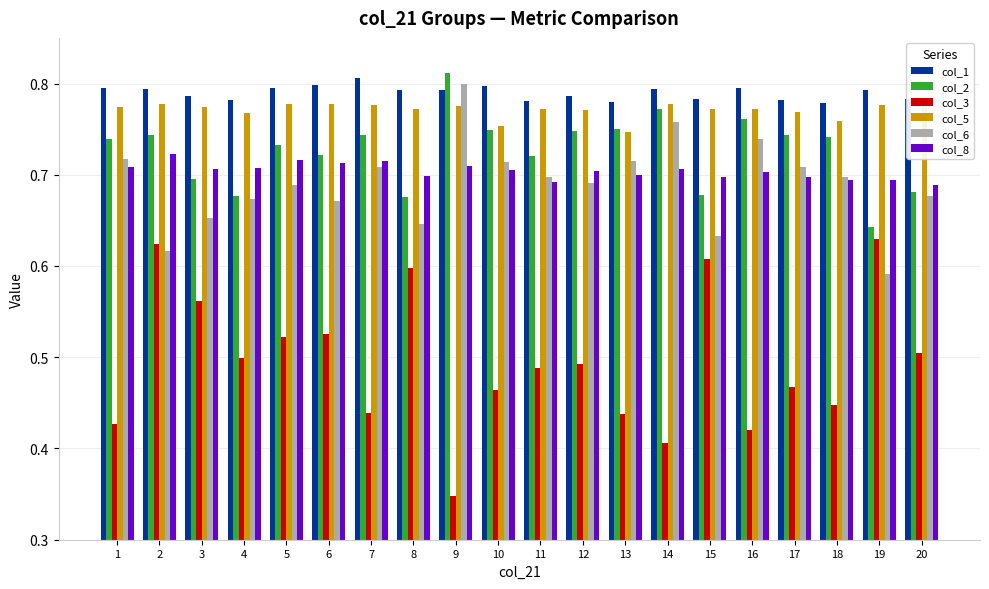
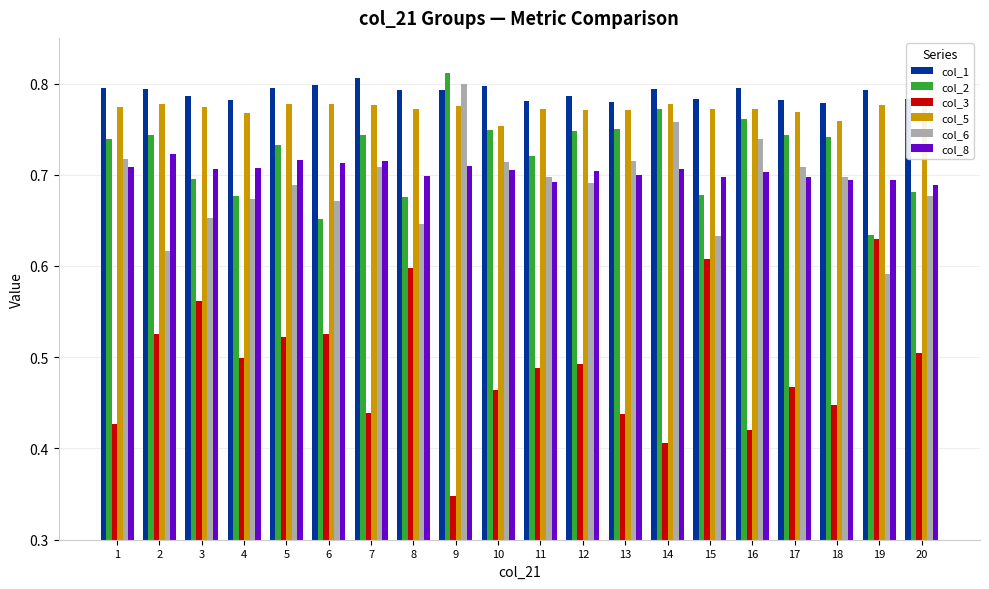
  {
    "col_1": {
      "1": 0.80,
      "2": 0.79,
      "3": 0.79,
      "4": 0.78,
      "5": 0.80,
      "6": 0.80,
      "7": 0.81,
      "8": 0.79,
      "9": 0.79,
      "10": 0.80,
      "11": 0.78,
      "12": 0.79,
      "13": 0.78,
      "14": 0.79,
      "15": 0.78,
      "16": 0.80,
      "17": 0.78,
      "18": 0.78,
      "19": 0.79
    },
    "col_2": {
      "1": 0.74,
      "2": 0.74,
      "3": 0.70,
      "4": 0.68,
      "5": 0.73,
-     "6": 0.72,
+     "6": 0.65,
      "7": 0.74,
      "8": 0.68,
      "9": 0.81,
      "10": 0.75,
      "11": 0.72,
      "12": 0.75,
      "13": 0.75,
      "14": 0.77,
      "15": 0.68,
      "16": 0.76,
      "17": 0.74,
      "18": 0.74,
-     "19": 0.64,
+     "19": 0.63,
      "20": 0.68
    },
    "col_3": {
      "1": 0.43,
-     "2": 0.62,
+     "2": 0.53,
      "3": 0.56,
      "4": 0.50,
      "5": 0.52,
      "6": 0.53,
      "7": 0.44,
      "8": 0.60,
      "9": 0.35,
      "10": 0.46,
      "11": 0.49,
      "12": 0.49,
      "13": 0.44,
      "14": 0.41,
      "15": 0.61,
      "16": 0.42,
      "17": 0.47,
      "18": 0.45,
      "19": 0.63,
      "20": 0.50
    },
    "col_5": {
      "1": 0.77,
      "2": 0.78,
      "3": 0.77,
      "4": 0.77,
      "5": 0.78,
      "6": 0.78,
      "7": 0.78,
      "8": 0.77,
      "9": 0.77,
      "10": 0.75,
      "11": 0.77,
      "12": 0.77,
-     "13": 0.75,
+     "13": 0.77,
      "14": 0.78,
      "15": 0.77,
      "16": 0.77,
      "17": 0.77,
      "18": 0.76,
      "19": 0.78
    },
    "col_6": {
      "1": 0.72,
      "2": 0.62,
      "3": 0.65,
      "4": 0.67,
      "5": 0.69,
      "6": 0.67,
      "7": 0.71,
      "8": 0.65,
      "9": 0.80,
      "10": 0.71,
      "11": 0.70,
      "12": 0.69,
      "13": 0.72,
      "14": 0.76,
      "15": 0.63,
      "16": 0.74,
      "17": 0.71,
      "18": 0.70,
      "19": 0.59,
      "20": 0.68
    },
    "col_8": {
      "1": 0.71,
      "2": 0.72,
      "3": 0.71,
      "4": 0.71,
      "5": 0.72,
      "6": 0.71,
      "7": 0.71,
      "8": 0.70,
      "9": 0.71,
      "10": 0.70,
      "11": 0.69,
      "12": 0.70,
      "13": 0.70,
      "14": 0.71,
      "15": 0.70,
      "16": 0.70,
      "17": 0.70,
      "18": 0.69,
      "19": 0.69,
      "20": 0.69
    }
  }
